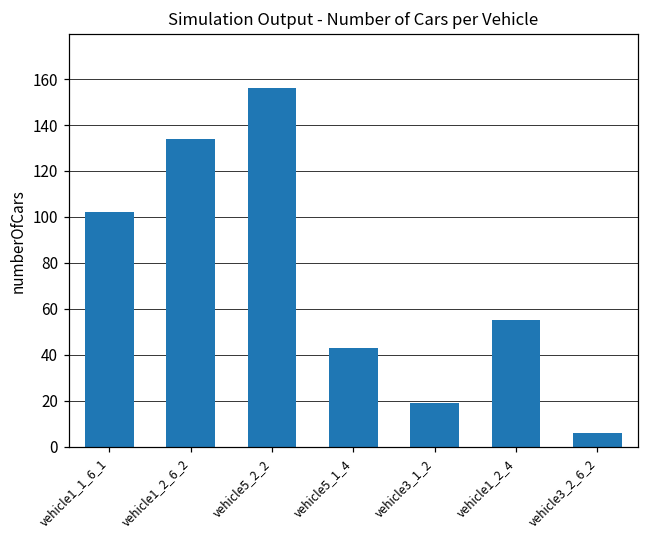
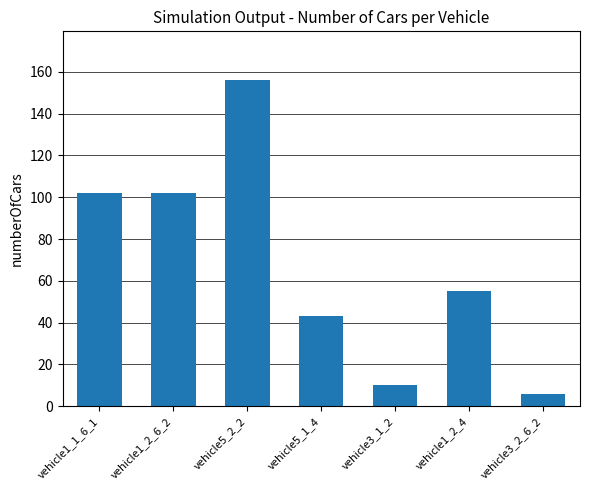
  {
    "vehicle1_1_6_1": 102,
-   "vehicle1_2_6_2": 134,
+   "vehicle1_2_6_2": 102,
    "vehicle5_2_2": 156,
    "vehicle5_1_4": 43,
-   "vehicle3_1_2": 19,
+   "vehicle3_1_2": 10,
    "vehicle1_2_4": 55,
    "vehicle3_2_6_2": 6
  }
